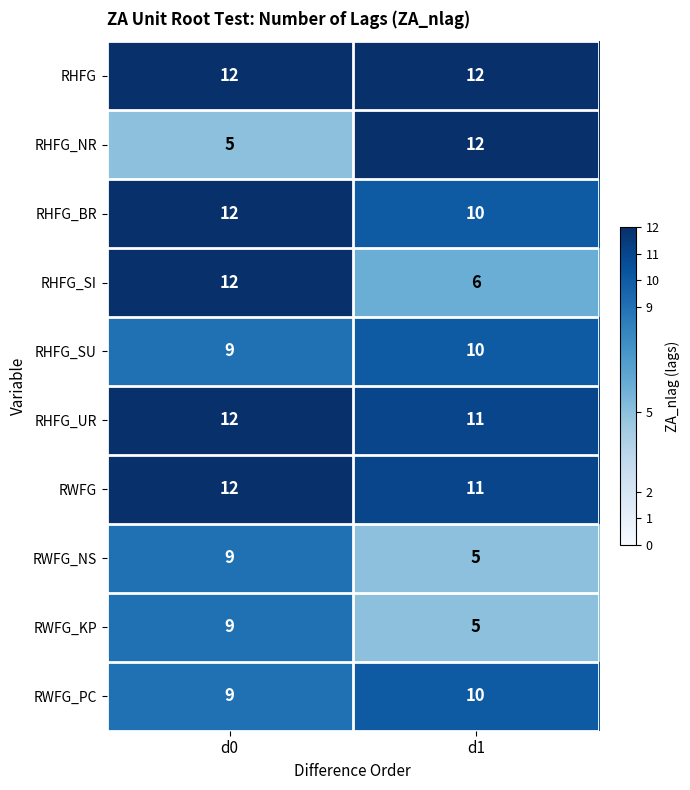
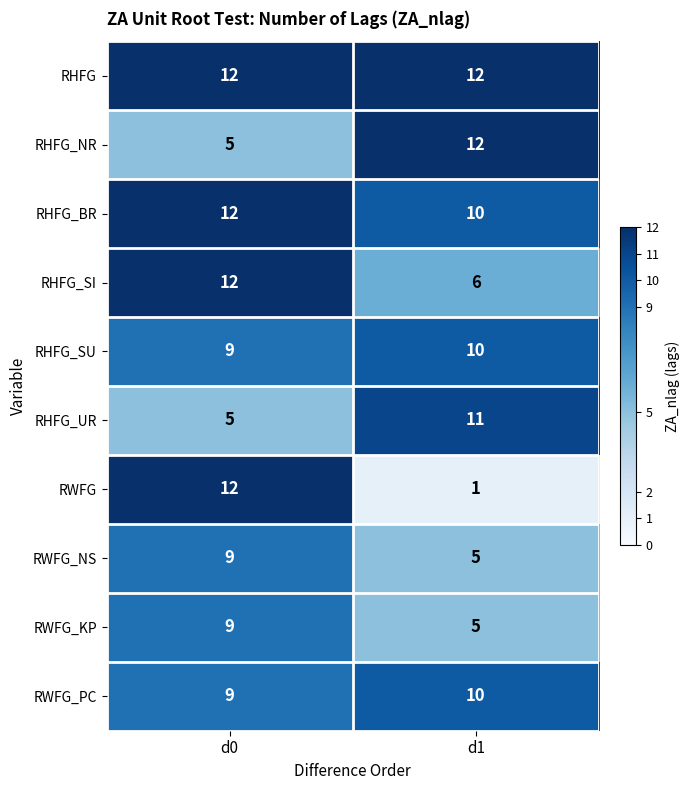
  {
    "RHFG": {
      "d0": 12,
      "d1": 12
    },
    "RHFG_NR": {
      "d0": 5,
      "d1": 12
    },
    "RHFG_BR": {
      "d0": 12,
      "d1": 10
    },
    "RHFG_SI": {
      "d0": 12,
      "d1": 6
    },
    "RHFG_SU": {
      "d0": 9,
      "d1": 10
    },
    "RHFG_UR": {
-     "d0": 12,
+     "d0": 5,
      "d1": 11
    },
    "RWFG": {
      "d0": 12,
-     "d1": 11
+     "d1": 1
    },
    "RWFG_NS": {
      "d0": 9,
      "d1": 5
    },
    "RWFG_KP": {
      "d0": 9,
      "d1": 5
    },
    "RWFG_PC": {
      "d0": 9,
      "d1": 10
    }
  }
